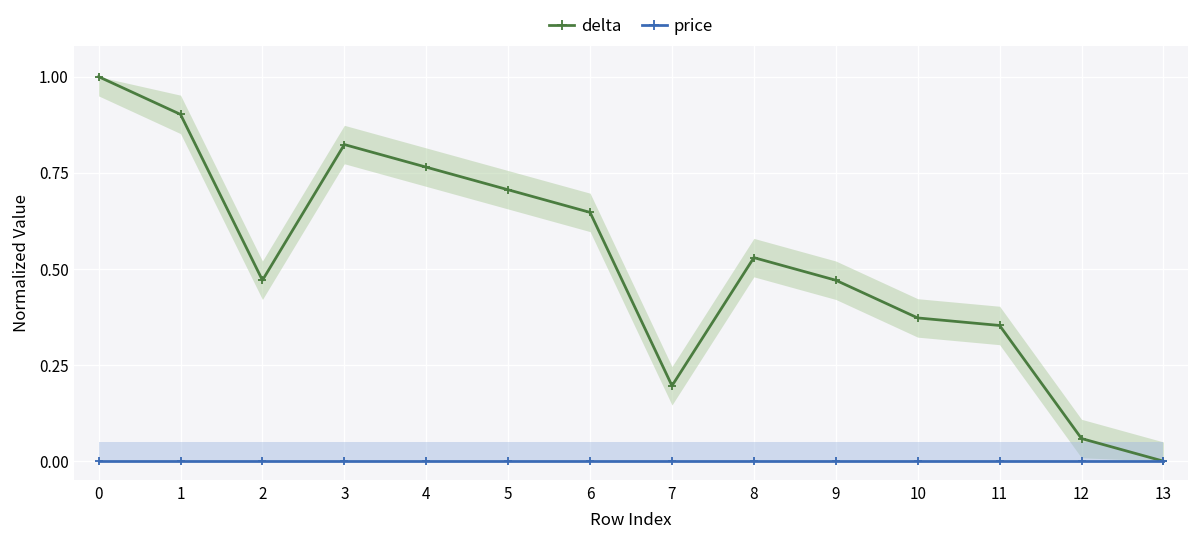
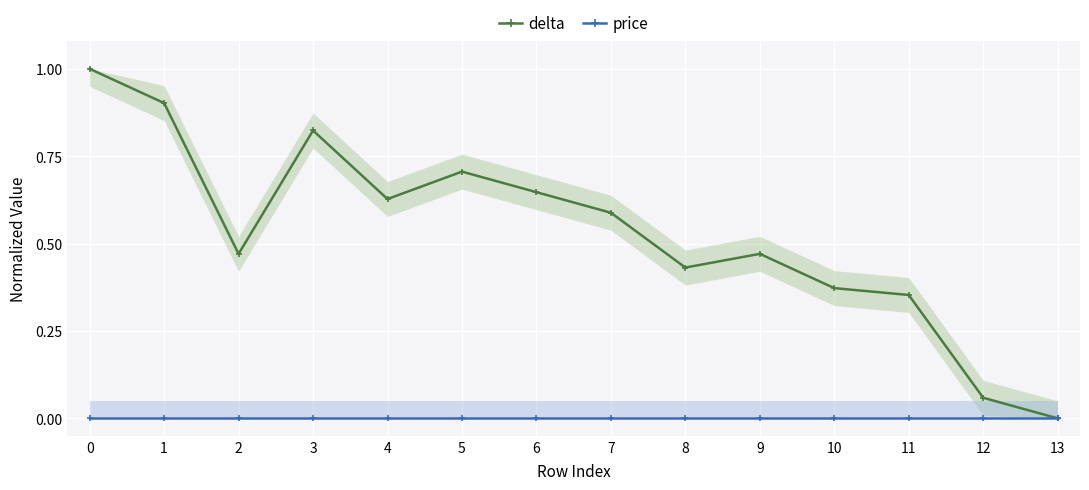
  {
    "delta": {
      "1": 0.90,
      "2": 0.47,
      "3": 0.82,
-     "4": 0.76,
+     "4": 0.63,
      "5": 0.71,
      "6": 0.65,
-     "7": 0.20,
-     "8": 0.53,
+     "7": 0.59,
+     "8": 0.43,
      "9": 0.47,
      "10": 0.37,
      "11": 0.35,
      "12": 0.06
    },
    "price": {
      "0": 0.00,
      "1": 0.00,
      "2": 0.00,
      "3": 0.00,
      "4": 0.00,
      "5": 0.00,
      "6": 0.00,
      "7": 0.00,
      "8": 0.00,
      "9": 0.00,
      "10": 0.00,
      "11": 0.00,
      "12": 0.00
    }
  }
